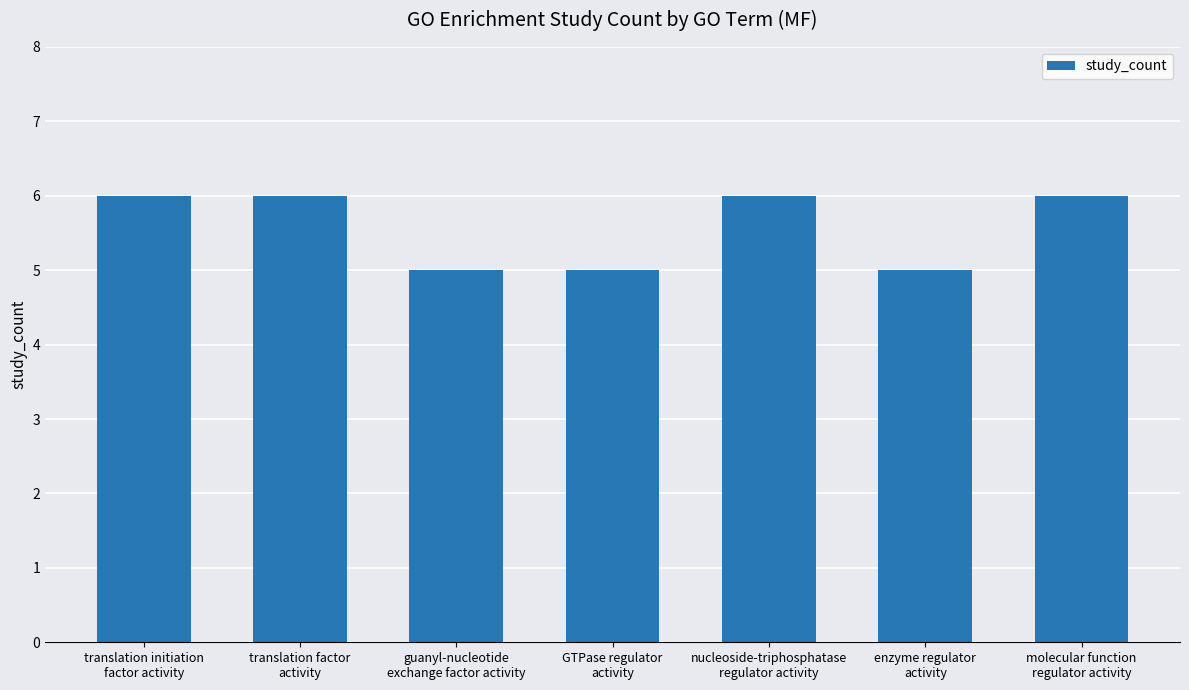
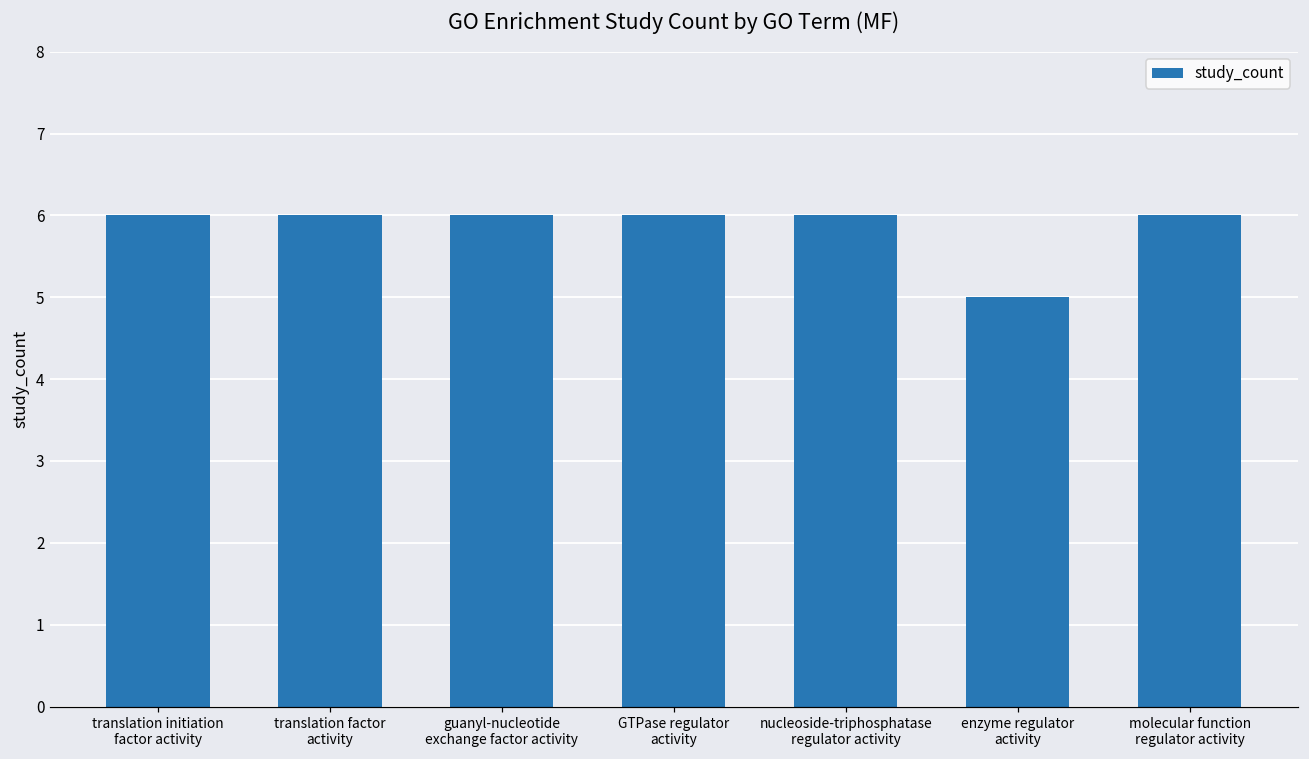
  {
    "translation initiation factor activity": 6,
    "translation factor activity": 6,
-   "guanyl-nucleotide exchange factor activity": 5,
-   "GTPase regulator activity": 5,
+   "guanyl-nucleotide exchange factor activity": 6,
+   "GTPase regulator activity": 6,
    "nucleoside-triphosphatase regulator activity": 6,
    "enzyme regulator activity": 5,
    "molecular function regulator activity": 6
  }
